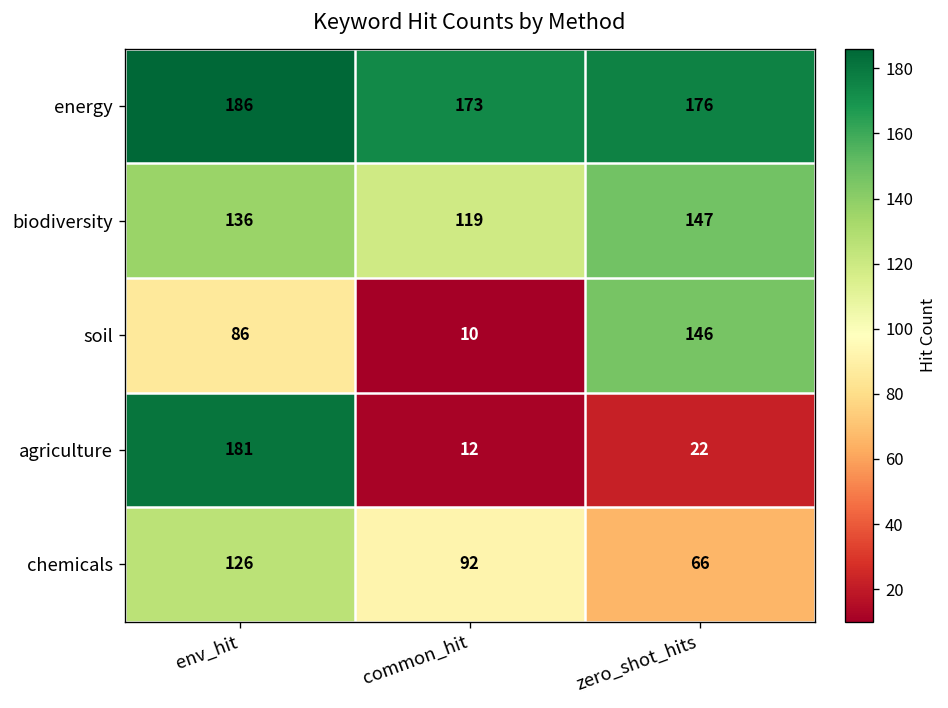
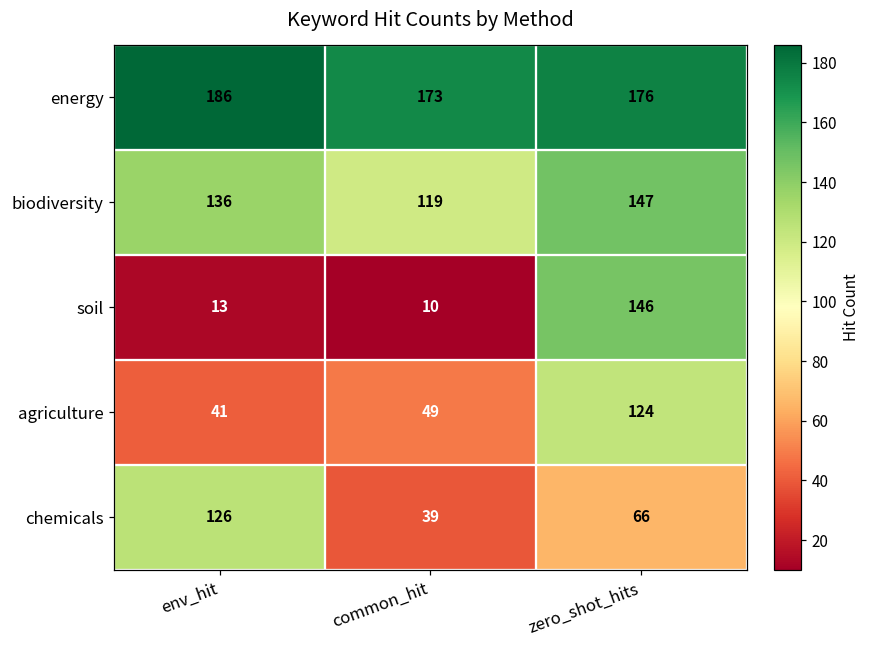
  {
    "energy": {
      "env_hit": 186,
      "common_hit": 173,
      "zero_shot_hits": 176
    },
    "biodiversity": {
      "env_hit": 136,
      "common_hit": 119,
      "zero_shot_hits": 147
    },
    "soil": {
-     "env_hit": 86,
+     "env_hit": 13,
      "common_hit": 10,
      "zero_shot_hits": 146
    },
    "agriculture": {
-     "env_hit": 181,
-     "common_hit": 12,
-     "zero_shot_hits": 22
+     "env_hit": 41,
+     "common_hit": 49,
+     "zero_shot_hits": 124
    },
    "chemicals": {
      "env_hit": 126,
-     "common_hit": 92,
+     "common_hit": 39,
      "zero_shot_hits": 66
    }
  }
